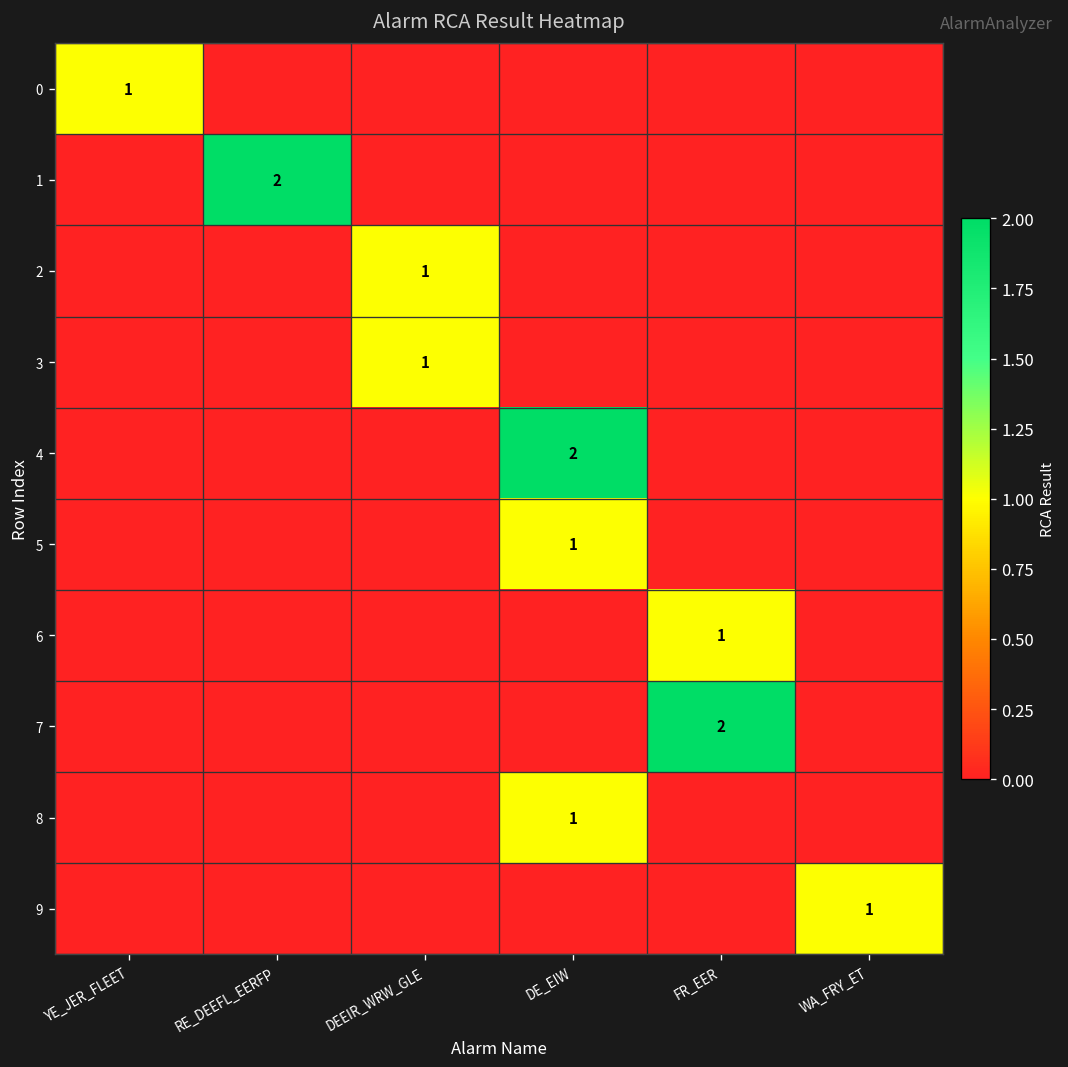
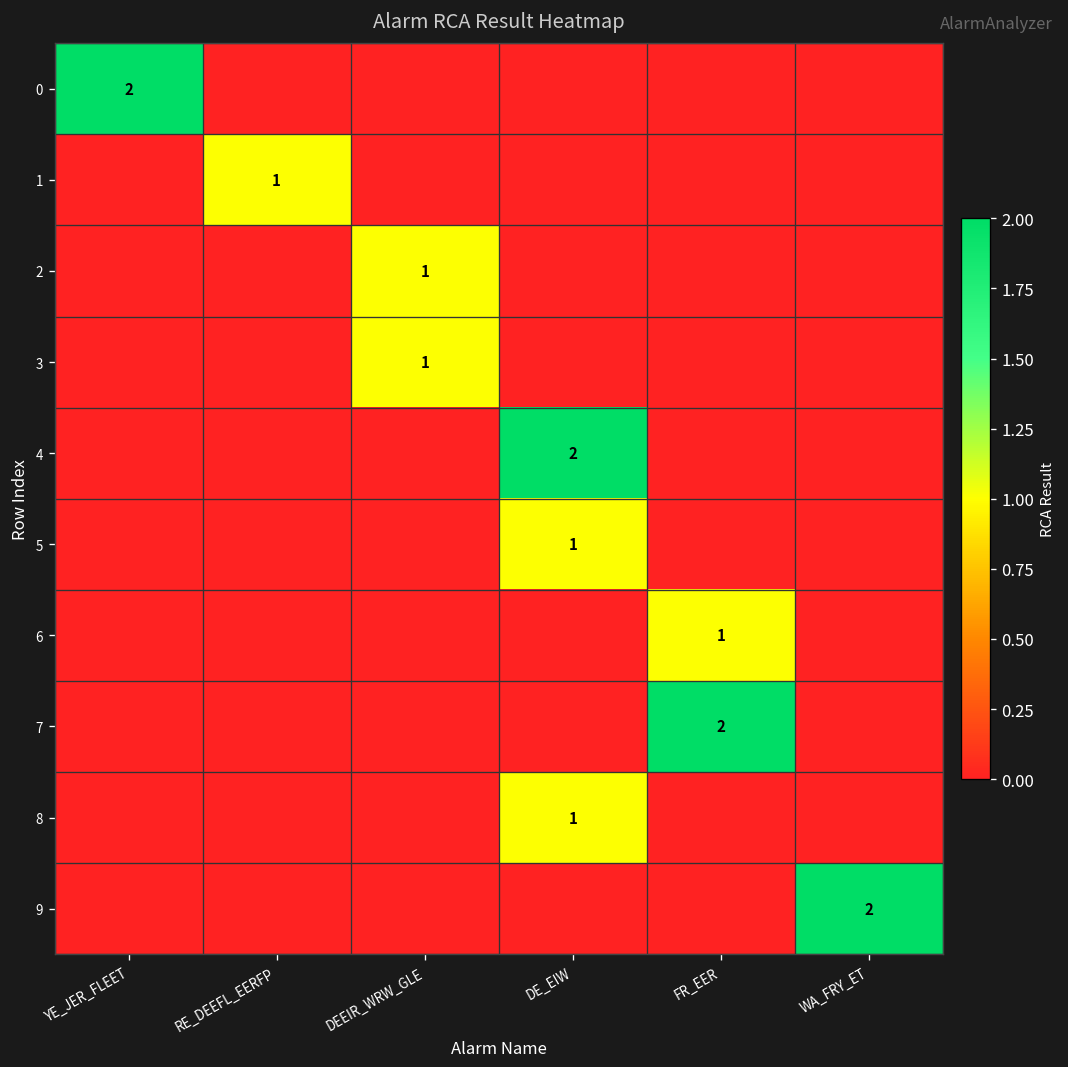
  {
    "0": {
-     "YE_JER_FLEET": 1
+     "YE_JER_FLEET": 2
    },
    "1": {
-     "RE_DEEFL_EERFP": 2
+     "RE_DEEFL_EERFP": 1
    },
    "2": {
      "DEEIR_WRW_GLE": 1
    },
    "3": {
      "DEEIR_WRW_GLE": 1
    },
    "4": {
      "DE_EIW": 2
    },
    "5": {
      "DE_EIW": 1
    },
    "6": {
      "FR_EER": 1
    },
    "7": {
      "FR_EER": 2
    },
    "8": {
      "DE_EIW": 1
    },
    "9": {
-     "WA_FRY_ET": 1
+     "WA_FRY_ET": 2
    }
  }
